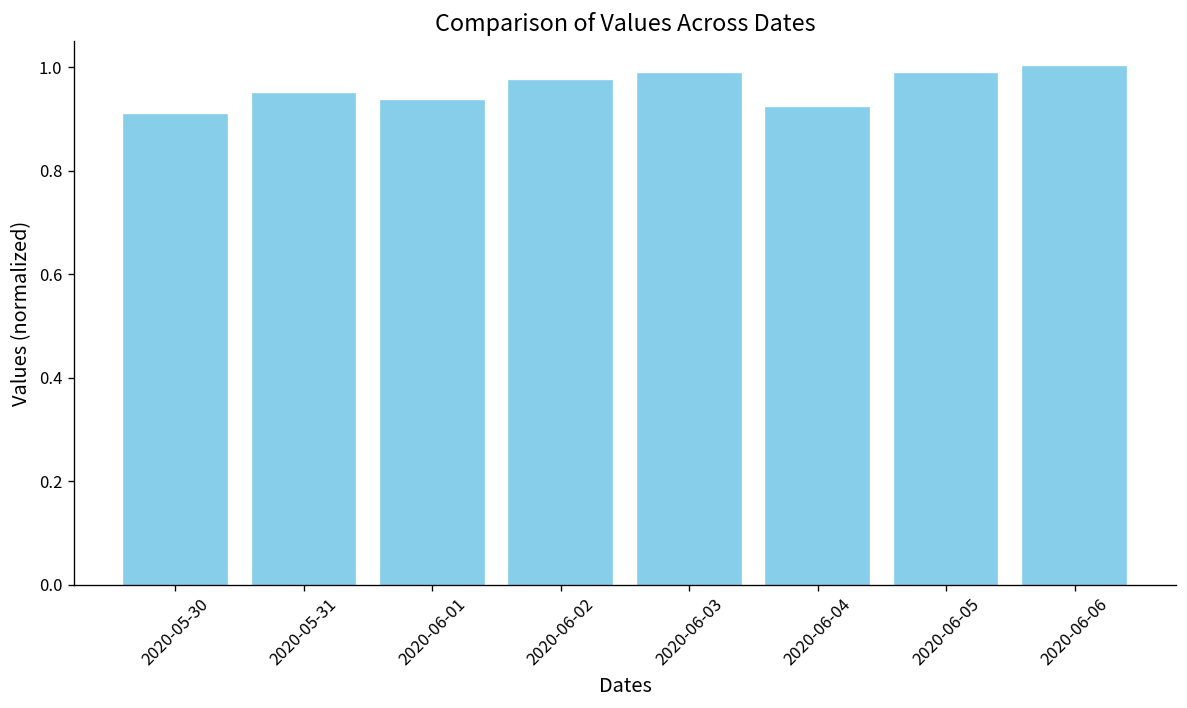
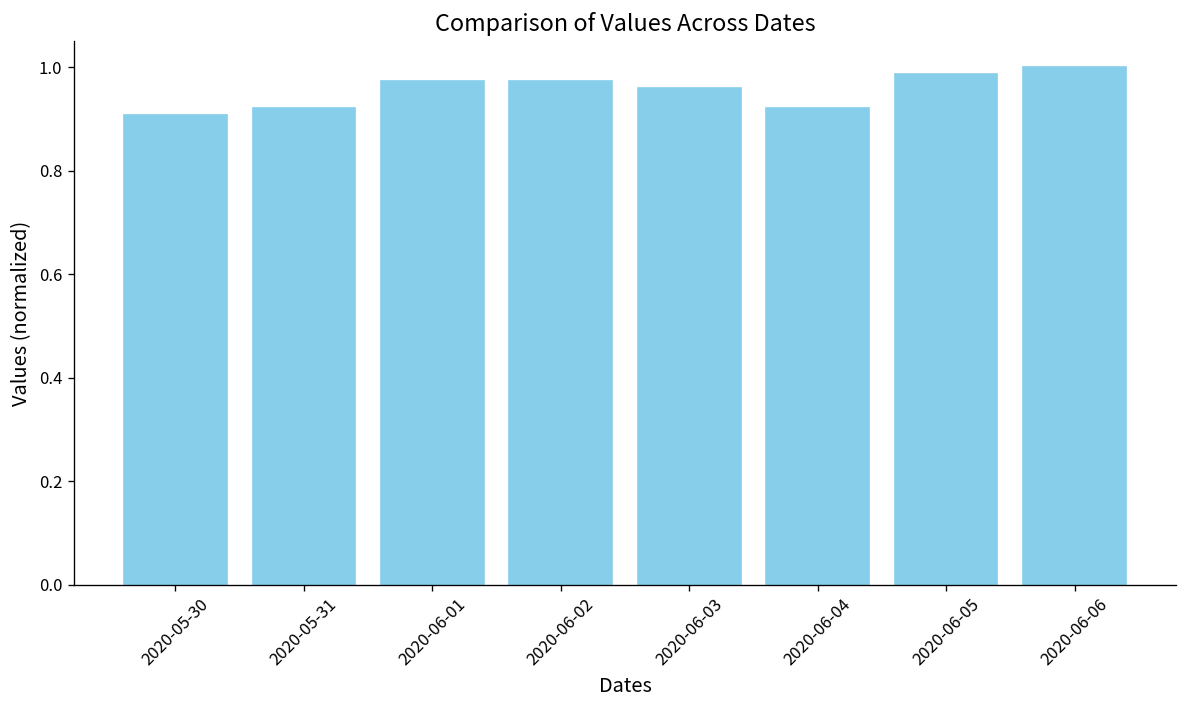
  {
    "2020-05-30": 0.91,
-   "2020-05-31": 0.95,
-   "2020-06-01": 0.93,
+   "2020-05-31": 0.92,
+   "2020-06-01": 0.97,
    "2020-06-02": 0.97,
-   "2020-06-03": 0.99,
+   "2020-06-03": 0.96,
    "2020-06-04": 0.92,
    "2020-06-05": 0.99,
    "2020-06-06": 1.00
  }
